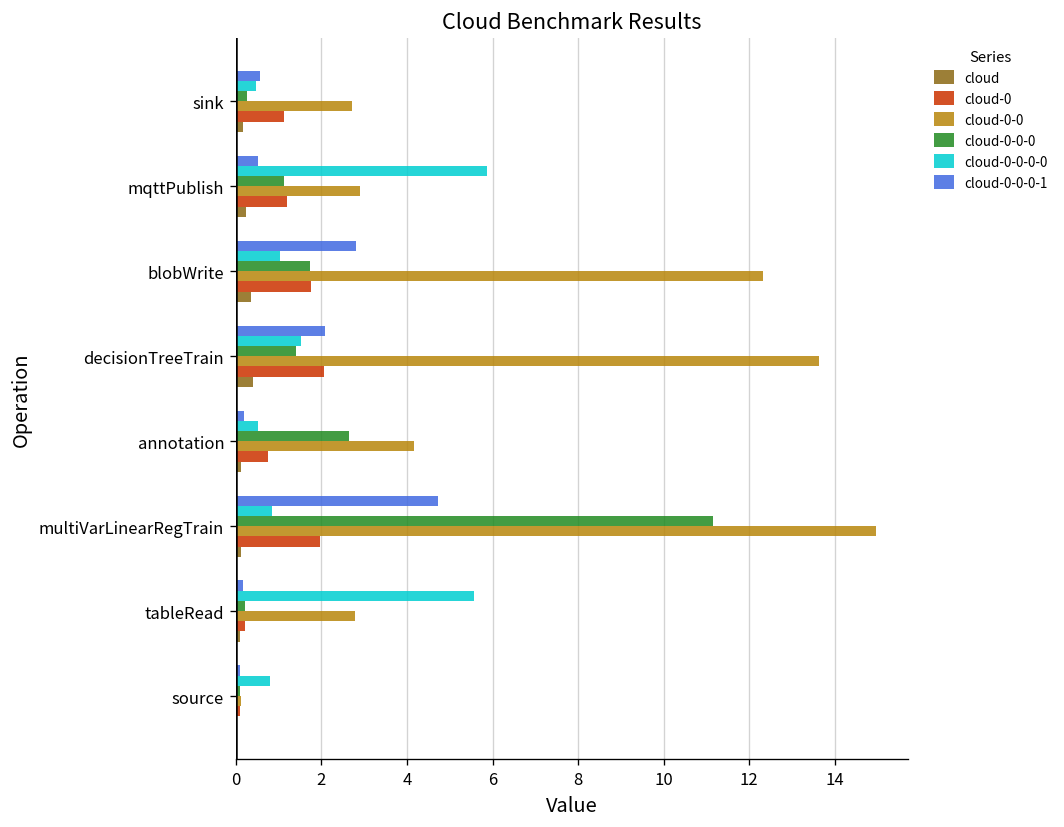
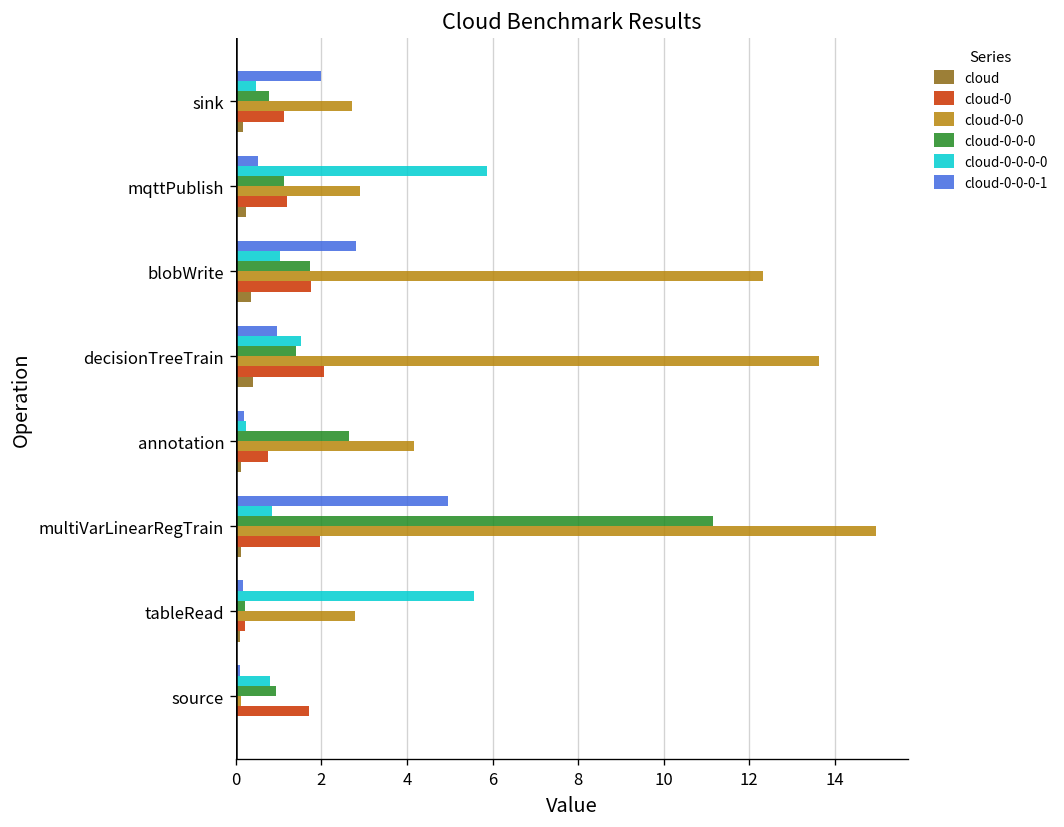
  {
    "cloud-0": {
      "sink": 1.1,
      "mqttPublish": 1.2,
      "blobWrite": 1.8,
      "decisionTreeTrain": 2.1,
      "annotation": 0.7,
      "multiVarLinearRegTrain": 2.0,
      "tableRead": 0.2,
-     "source": 0.1
+     "source": 1.7
    },
    "cloud-0-0-0": {
-     "sink": 0.3,
+     "sink": 0.8,
      "mqttPublish": 1.1,
      "blobWrite": 1.7,
      "decisionTreeTrain": 1.4,
      "annotation": 2.6,
      "multiVarLinearRegTrain": 11.1,
      "tableRead": 0.2,
-     "source": 0.1
+     "source": 0.9
    },
    "cloud-0-0-0-0": {
      "sink": 0.5,
      "mqttPublish": 5.9,
      "blobWrite": 1.0,
      "decisionTreeTrain": 1.5,
-     "annotation": 0.5,
+     "annotation": 0.2,
      "multiVarLinearRegTrain": 0.8,
      "tableRead": 5.6,
      "source": 0.8
    },
    "cloud-0-0-0-1": {
-     "sink": 0.6,
+     "sink": 2.0,
      "mqttPublish": 0.5,
      "blobWrite": 2.8,
-     "decisionTreeTrain": 2.1,
+     "decisionTreeTrain": 1.0,
      "annotation": 0.2,
-     "multiVarLinearRegTrain": 4.7,
+     "multiVarLinearRegTrain": 5.0,
      "tableRead": 0.2,
      "source": 0.1
    }
  }
